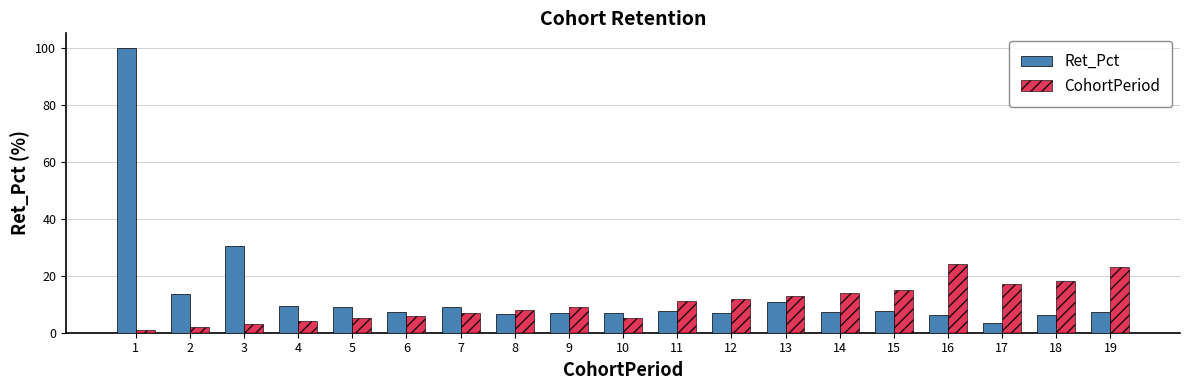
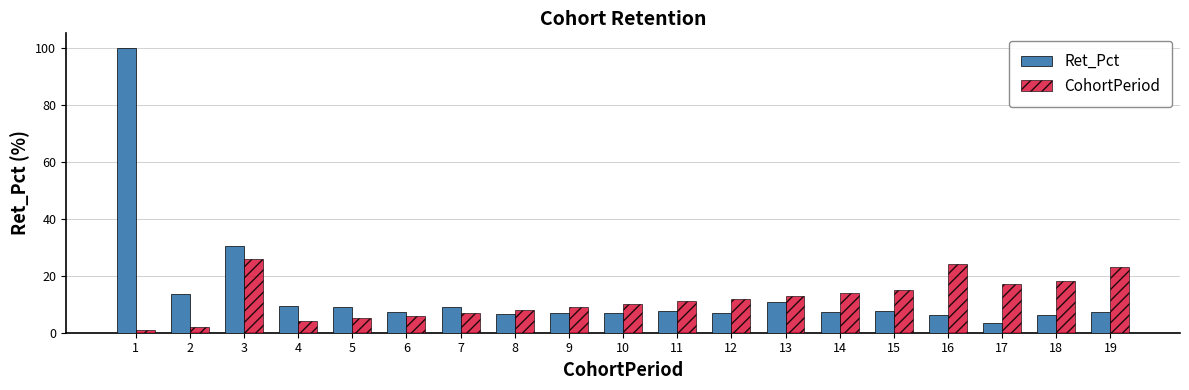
  {
    "Ret_Pct": {
      "1": 100,
      "2": 13,
      "3": 31,
      "4": 9,
      "5": 9,
      "6": 7,
      "7": 9,
      "8": 6,
      "9": 7,
      "10": 7,
      "11": 8,
      "12": 7,
      "13": 11,
      "14": 7,
      "15": 7,
      "16": 6,
      "17": 4,
      "18": 6,
      "19": 7
    },
    "CohortPeriod": {
      "1": 1,
      "2": 2,
-     "3": 3,
+     "3": 26,
      "4": 4,
      "5": 5,
      "6": 6,
      "7": 7,
      "8": 8,
      "9": 9,
-     "10": 5,
+     "10": 10,
      "11": 11,
      "12": 12,
      "13": 13,
      "14": 14,
      "15": 15,
      "16": 24,
      "17": 17,
      "18": 18,
      "19": 23
    }
  }
